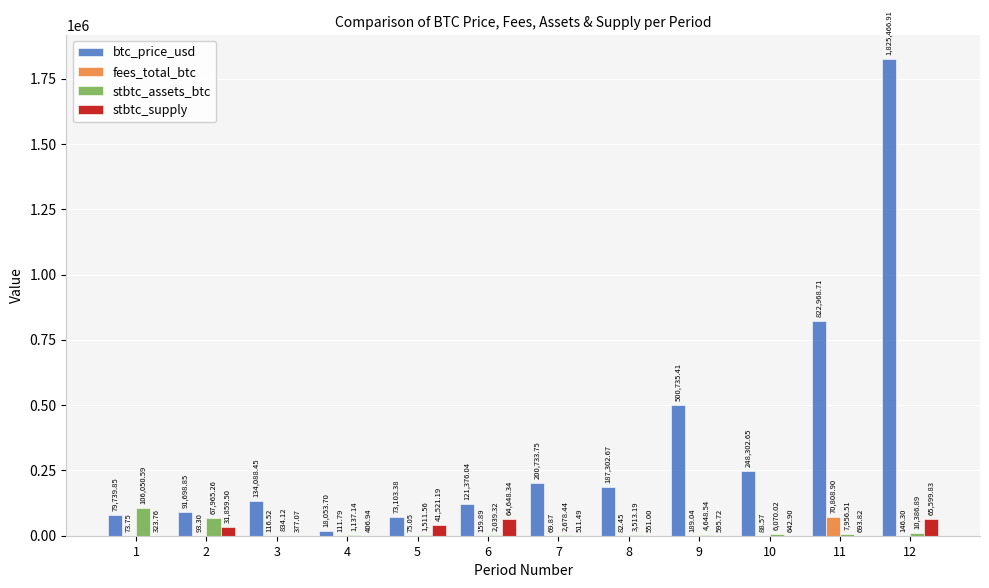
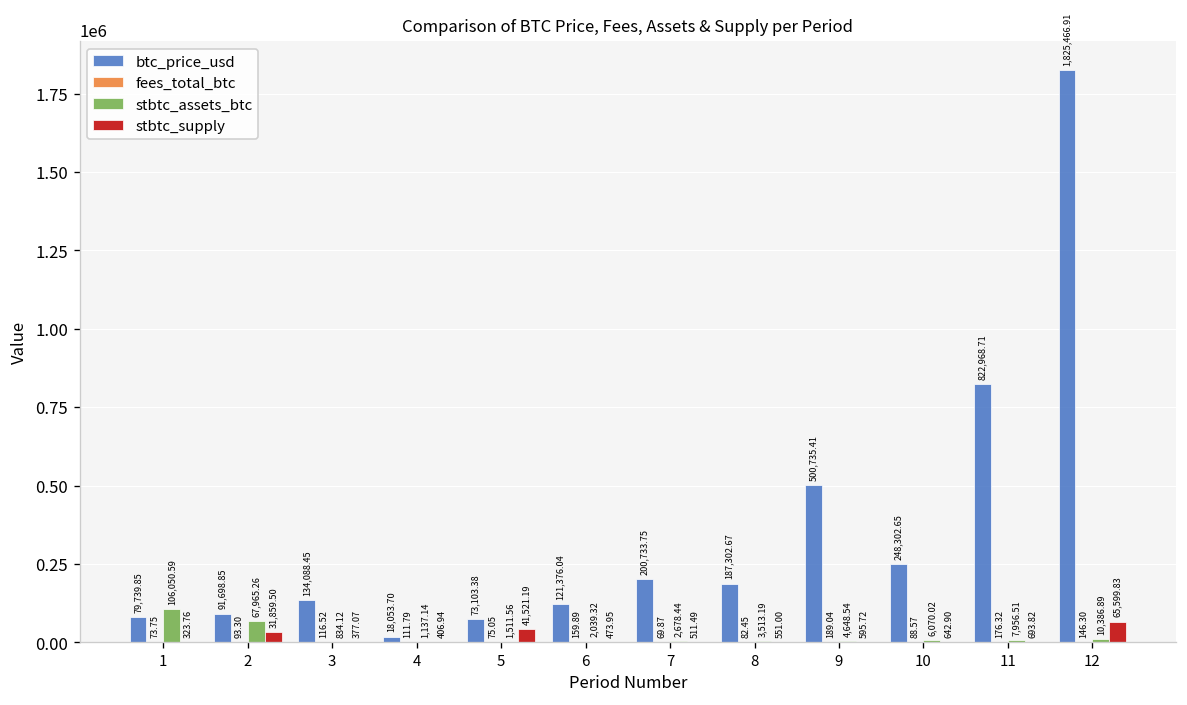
  {
    "btc_price_usd": {
      "1": "79,739.85",
      "2": "91,698.85",
      "3": "134,088.45",
      "4": "18,053.70",
      "5": "73,103.38",
      "6": "121,376.04",
      "7": "200,733.75",
      "8": "187,302.67",
      "9": "500,735.41",
      "10": "248,302.65",
      "11": "822,968.71",
      "12": "1,825,466.91"
    },
    "fees_total_btc": {
      "1": "73.75",
      "2": "93.30",
      "3": "116.52",
      "4": "111.79",
      "5": "75.05",
      "6": "159.89",
      "7": "69.87",
      "8": "82.45",
      "9": "189.04",
      "10": "88.57",
-     "11": "70,808.90",
+     "11": "176.32",
      "12": "146.30"
    },
    "stbtc_assets_btc": {
      "1": "106,050.59",
      "2": "67,965.26",
      "3": "834.12",
      "4": "1,137.14",
      "5": "1,511.56",
      "6": "2,039.32",
      "7": "2,678.44",
      "8": "3,513.19",
      "9": "4,648.54",
      "10": "6,070.02",
      "11": "7,956.51",
      "12": "10,386.89"
    },
    "stbtc_supply": {
      "1": "323.76",
      "2": "31,859.50",
      "3": "377.07",
      "4": "406.94",
      "5": "41,521.19",
-     "6": "64,648.34",
+     "6": "473.95",
      "7": "511.49",
      "8": "551.00",
      "9": "595.72",
      "10": "642.90",
      "11": "693.82",
      "12": "65,599.83"
    }
  }
